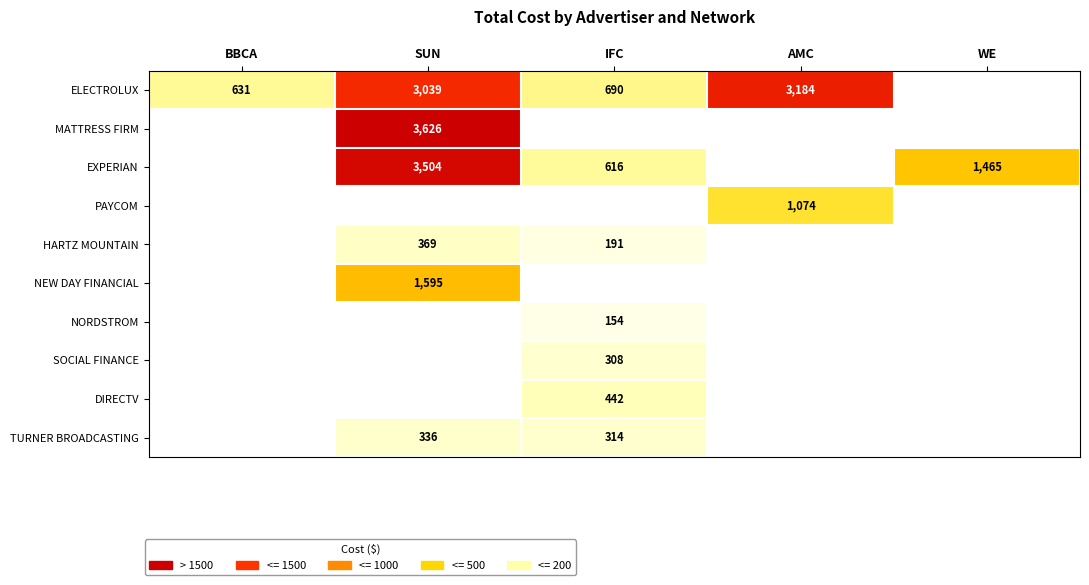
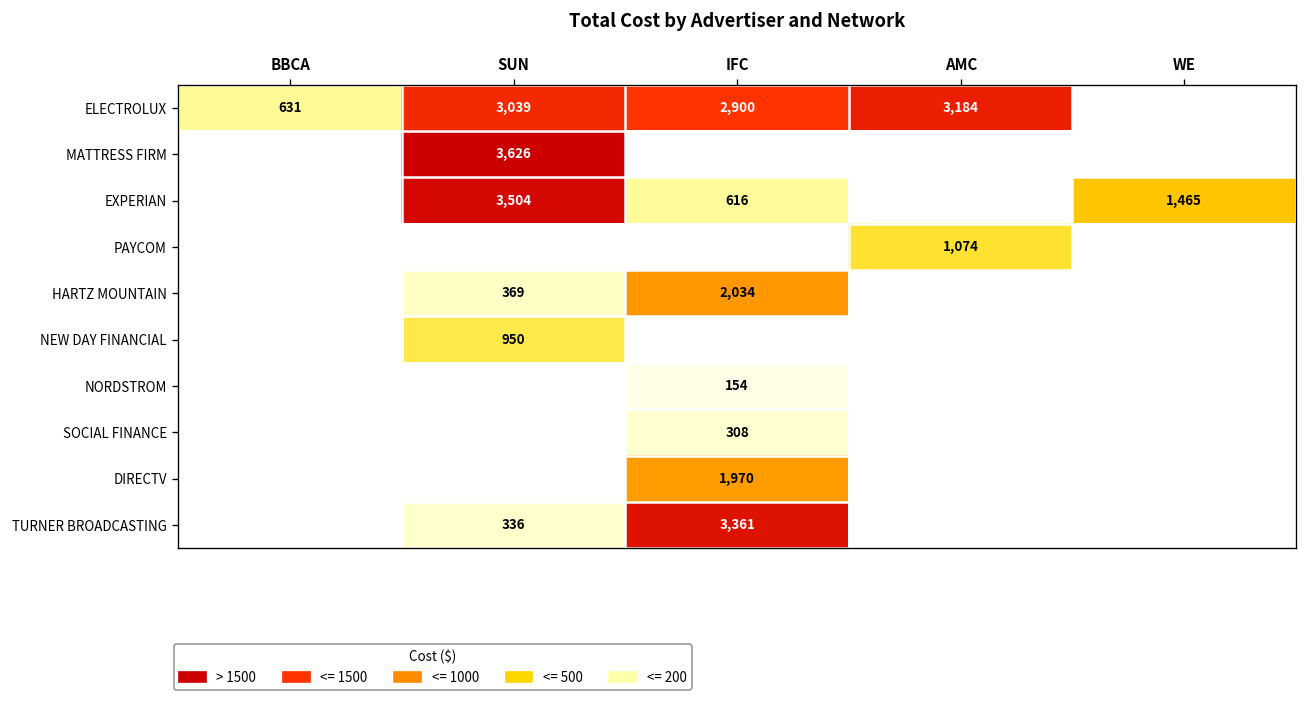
  {
    "ELECTROLUX": {
      "BBCA": "631",
      "SUN": "3,039",
-     "IFC": "690",
+     "IFC": "2,900",
      "AMC": "3,184"
    },
    "MATTRESS FIRM": {
      "SUN": "3,626"
    },
    "EXPERIAN": {
      "SUN": "3,504",
      "IFC": "616",
      "WE": "1,465"
    },
    "PAYCOM": {
      "AMC": "1,074"
    },
    "HARTZ MOUNTAIN": {
      "SUN": "369",
-     "IFC": "191"
+     "IFC": "2,034"
    },
    "NEW DAY FINANCIAL": {
-     "SUN": "1,595"
+     "SUN": "950"
    },
    "NORDSTROM": {
      "IFC": "154"
    },
    "SOCIAL FINANCE": {
      "IFC": "308"
    },
    "DIRECTV": {
-     "IFC": "442"
+     "IFC": "1,970"
    },
    "TURNER BROADCASTING": {
      "SUN": "336",
-     "IFC": "314"
+     "IFC": "3,361"
    }
  }
